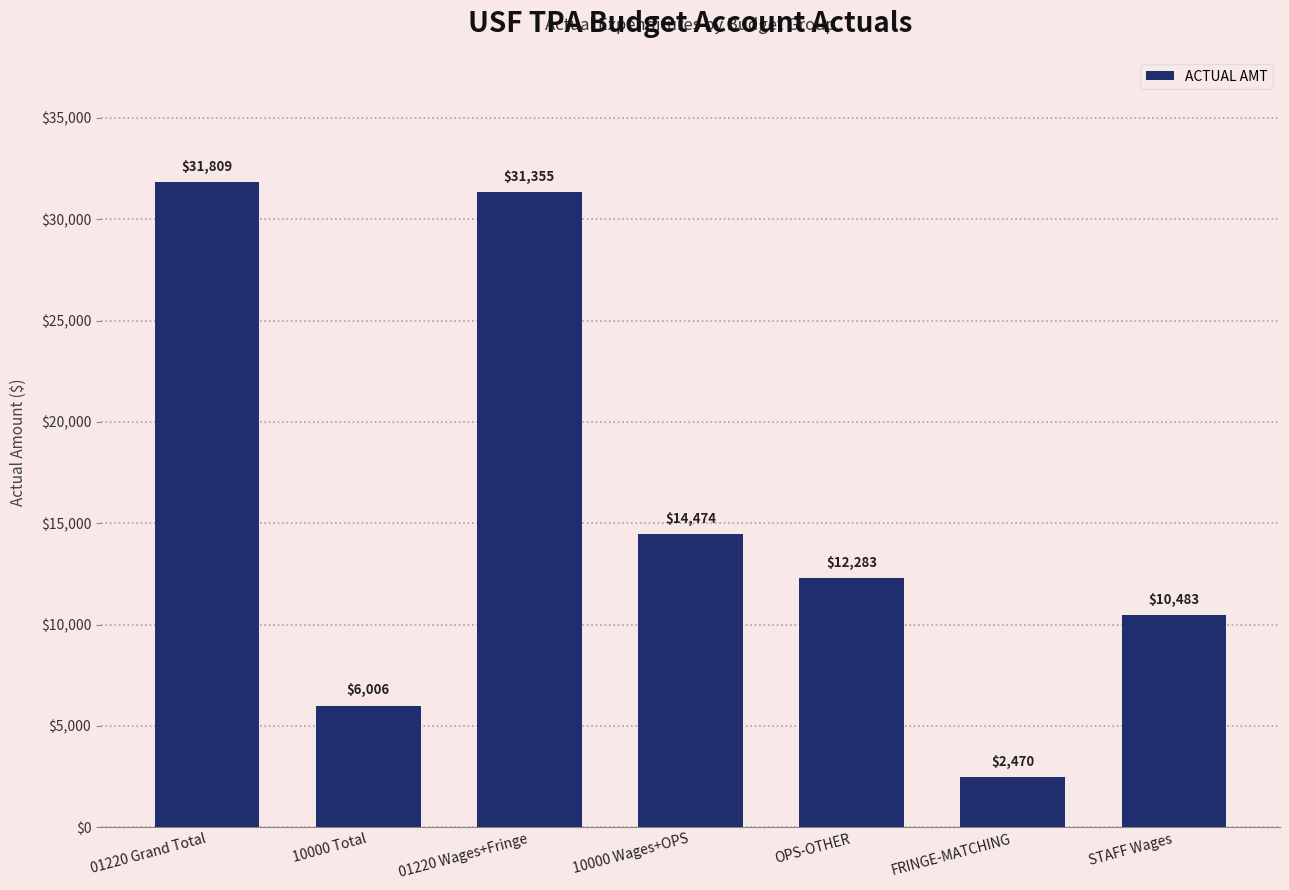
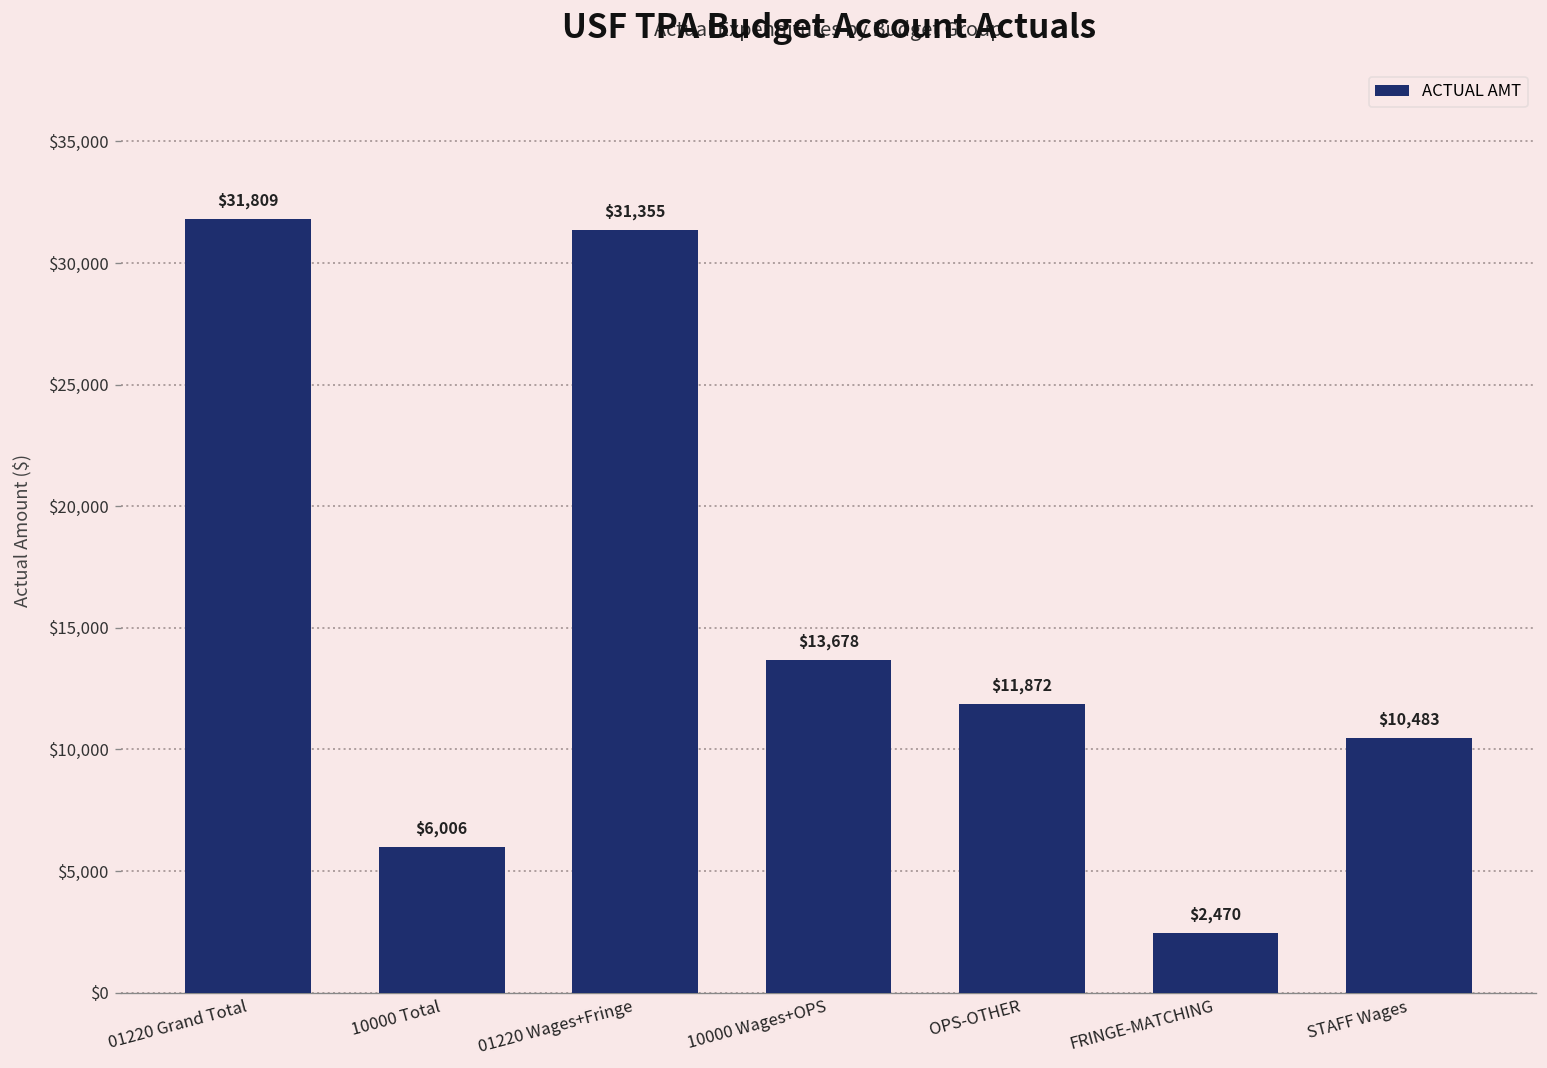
  {
    "01220 Grand Total": "$31,809",
    "10000 Total": "$6,006",
    "01220 Wages+Fringe": "$31,355",
-   "10000 Wages+OPS": "$14,474",
-   "OPS-OTHER": "$12,283",
+   "10000 Wages+OPS": "$13,678",
+   "OPS-OTHER": "$11,872",
    "FRINGE-MATCHING": "$2,470",
    "STAFF Wages": "$10,483"
  }
